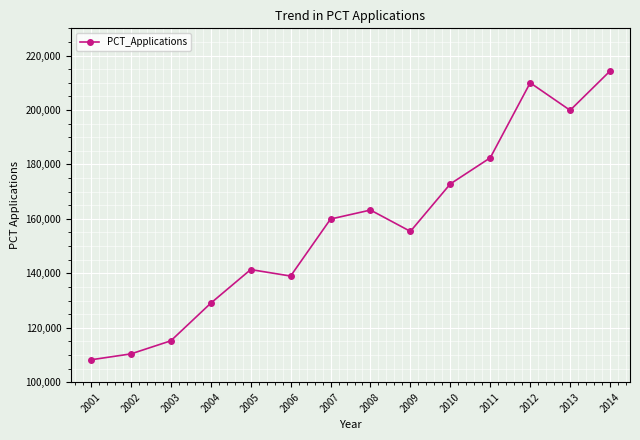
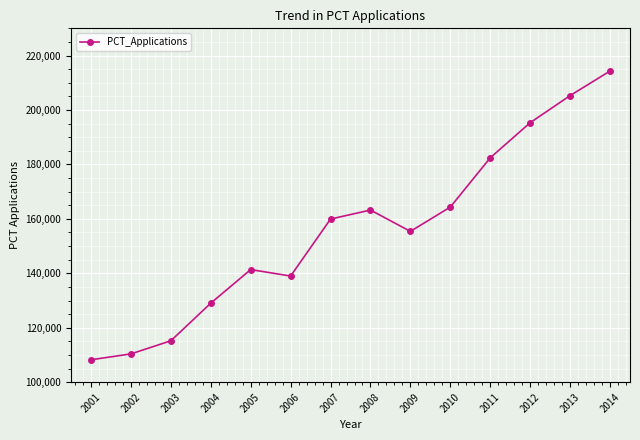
  {
    "2001": "108,000",
    "2002": "110,000",
    "2003": "115,000",
    "2004": "129,000",
    "2005": "141,000",
    "2006": "139,000",
    "2007": "160,000",
    "2008": "163,000",
    "2009": "155,000",
-   "2010": "173,000",
+   "2010": "164,000",
    "2011": "182,000",
-   "2012": "210,000",
-   "2013": "200,000",
+   "2012": "195,000",
+   "2013": "205,000",
    "2014": "214,000"
  }
